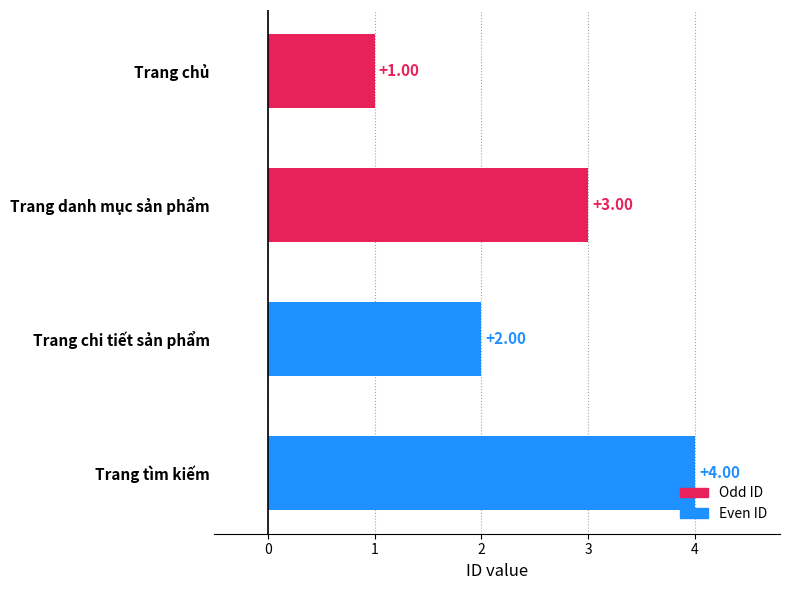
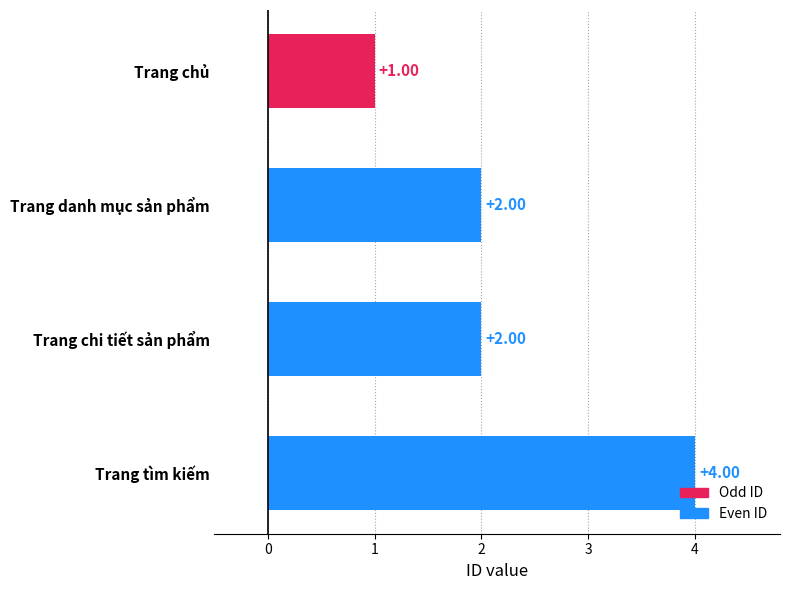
  {
    "Trang chủ": "+1.00",
-   "Trang danh mục sản phẩm": "+3.00",
+   "Trang danh mục sản phẩm": "+2.00",
    "Trang chi tiết sản phẩm": "+2.00",
    "Trang tìm kiếm": "+4.00"
  }
